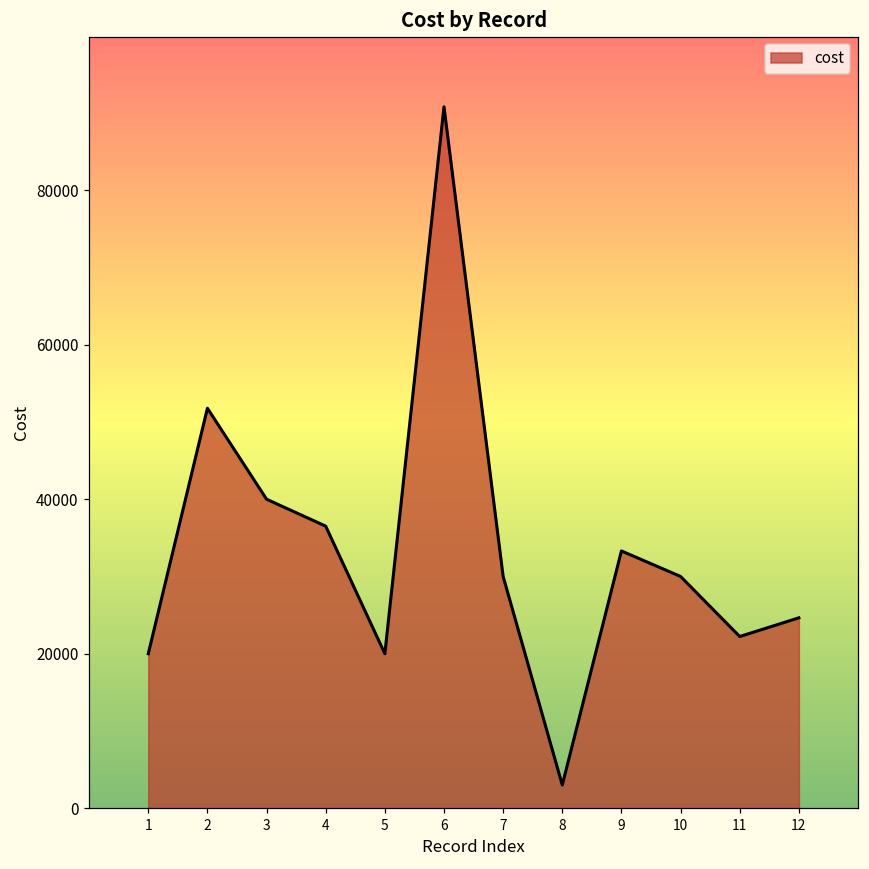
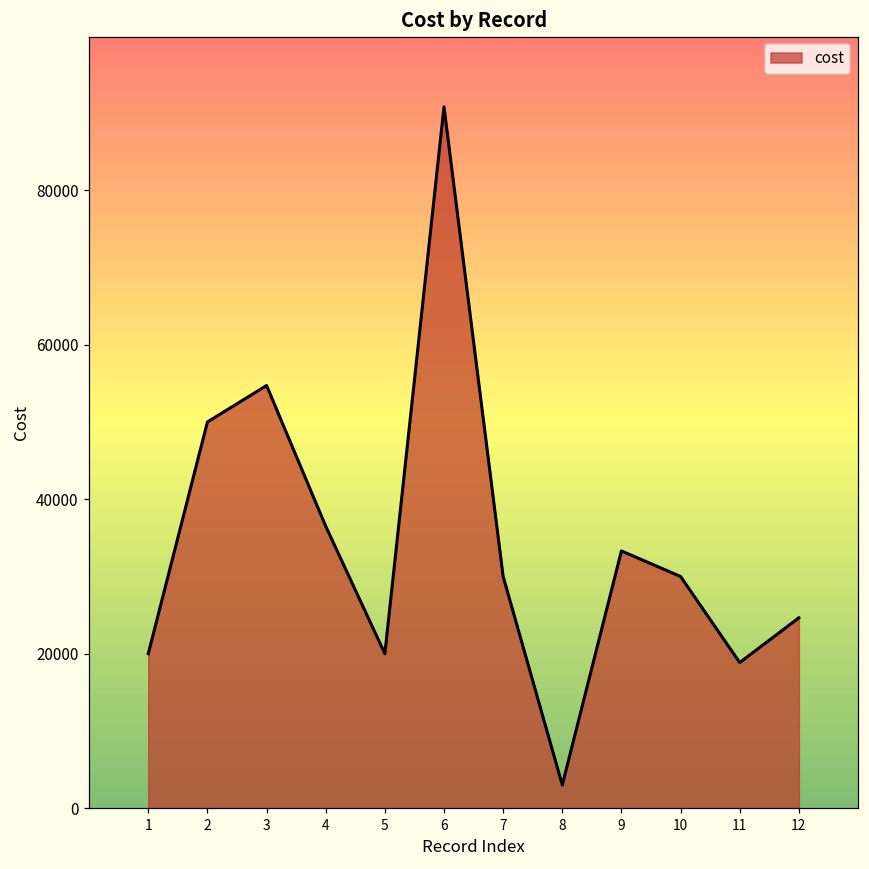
  {
    "1": 20000,
-   "2": 52000,
-   "3": 40000,
+   "2": 50000,
+   "3": 55000,
    "4": 37000,
    "5": 20000,
    "6": 91000,
    "7": 30000,
    "8": 3000,
    "9": 33000,
    "10": 30000,
-   "11": 22000,
+   "11": 19000,
    "12": 25000
  }
